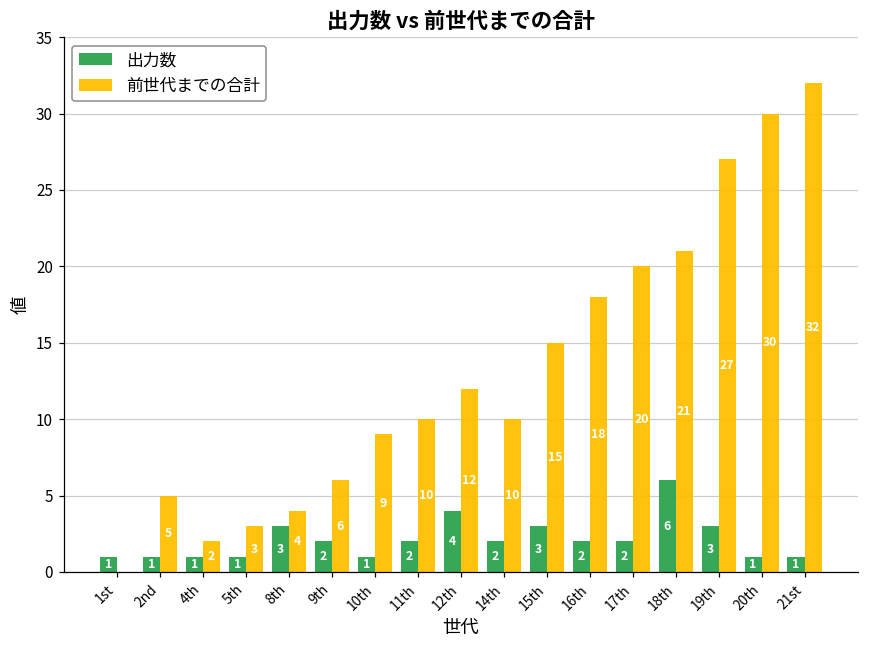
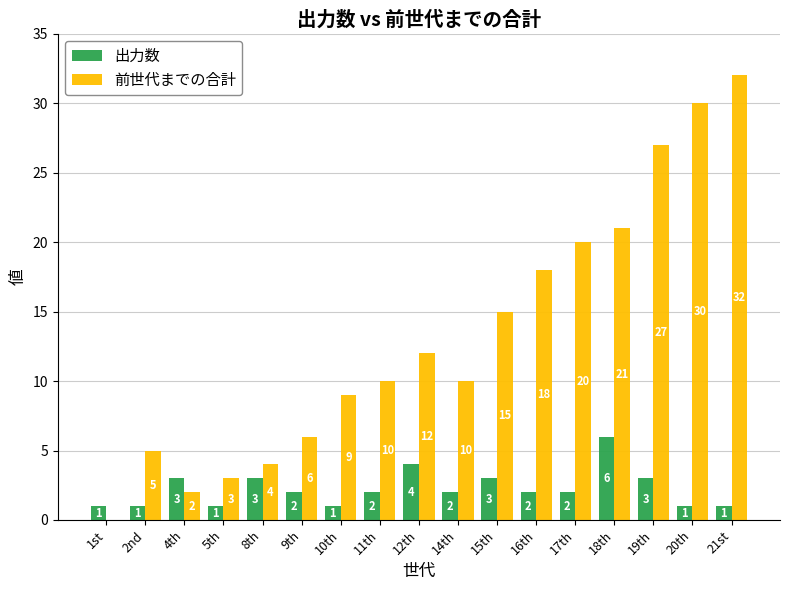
  {
    "出力数": {
      "1st": 1,
      "2nd": 1,
-     "4th": 1,
+     "4th": 3,
      "5th": 1,
      "8th": 3,
      "9th": 2,
      "10th": 1,
      "11th": 2,
      "12th": 4,
      "14th": 2,
      "15th": 3,
      "16th": 2,
      "17th": 2,
      "18th": 6,
      "19th": 3,
      "20th": 1,
      "21st": 1
    },
    "前世代までの合計": {
      "2nd": 5,
      "4th": 2,
      "5th": 3,
      "8th": 4,
      "9th": 6,
      "10th": 9,
      "11th": 10,
      "12th": 12,
      "14th": 10,
      "15th": 15,
      "16th": 18,
      "17th": 20,
      "18th": 21,
      "19th": 27,
      "20th": 30,
      "21st": 32
    }
  }
